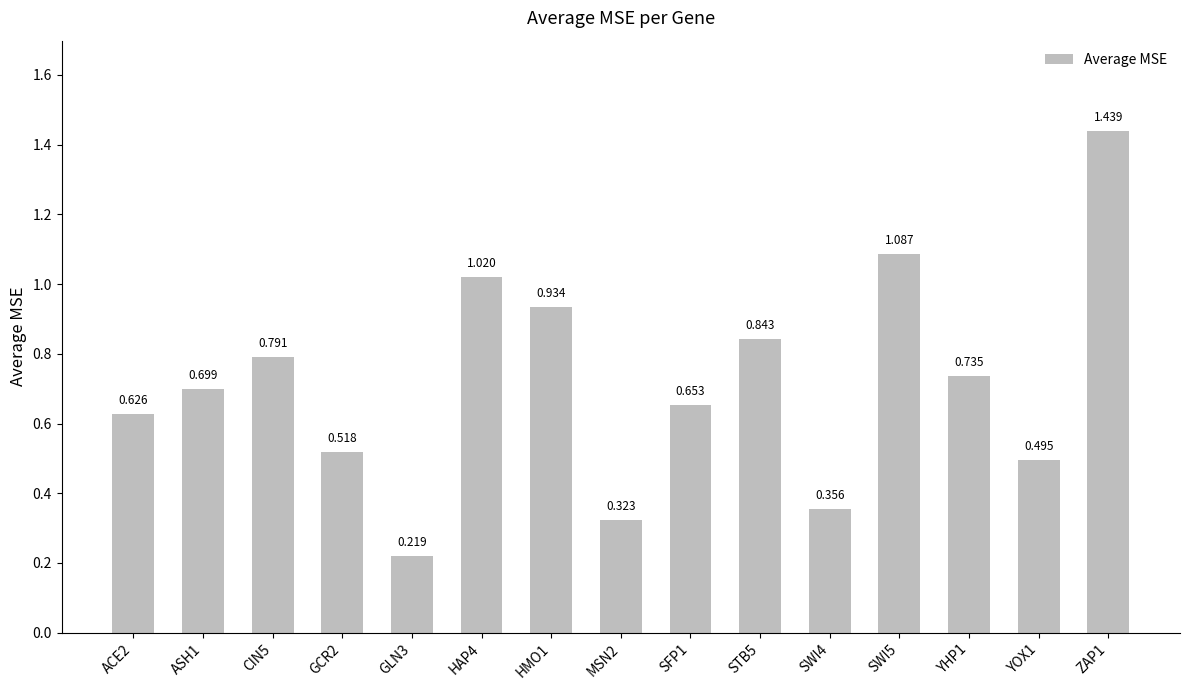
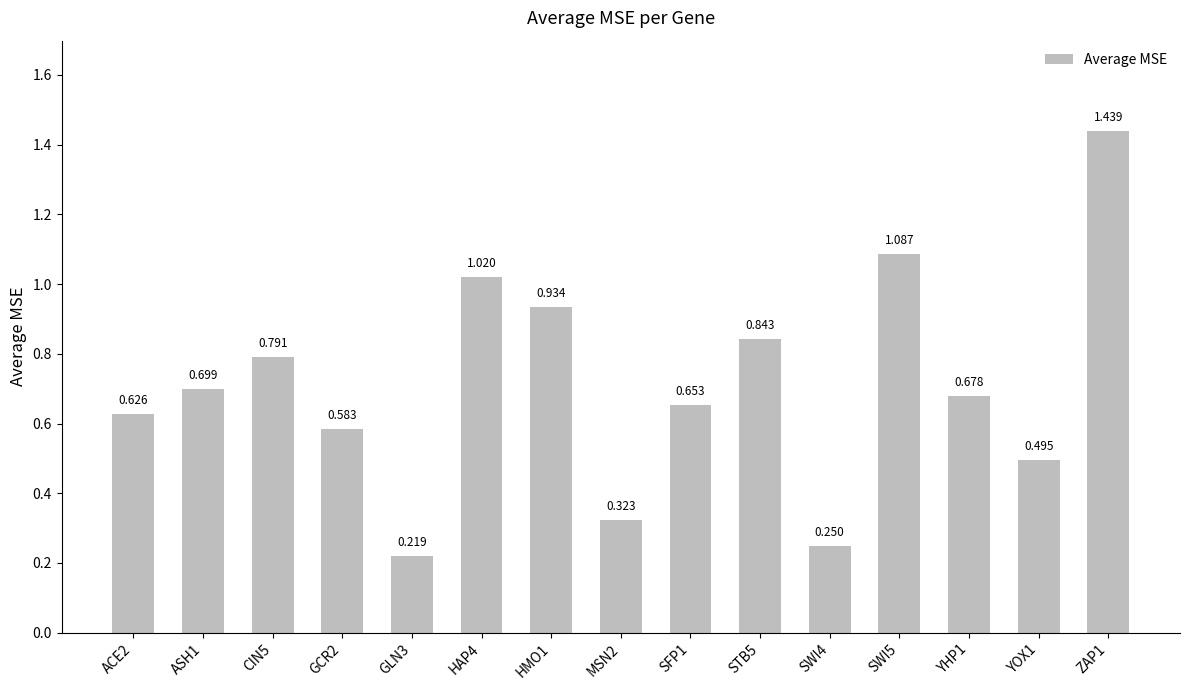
  {
    "ACE2": 0.626,
    "ASH1": 0.699,
    "CIN5": 0.791,
-   "GCR2": 0.518,
+   "GCR2": 0.583,
    "GLN3": 0.219,
    "HAP4": 1.020,
    "HMO1": 0.934,
    "MSN2": 0.323,
    "SFP1": 0.653,
    "STB5": 0.843,
-   "SWI4": 0.356,
+   "SWI4": 0.250,
    "SWI5": 1.087,
-   "YHP1": 0.735,
+   "YHP1": 0.678,
    "YOX1": 0.495,
    "ZAP1": 1.439
  }
